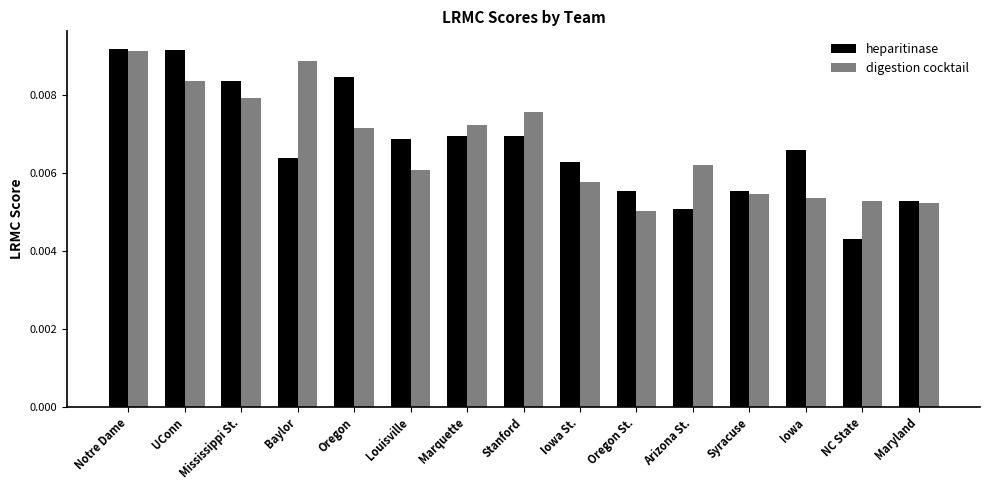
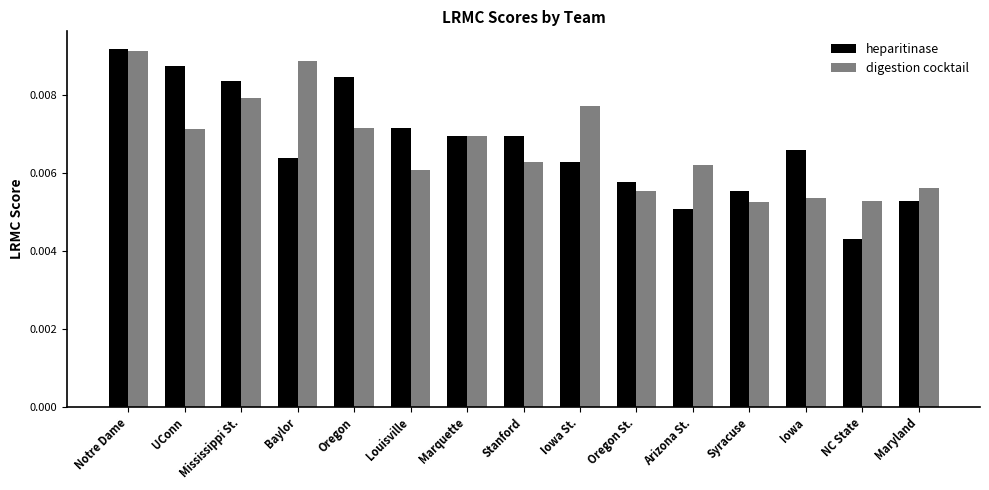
  {
    "heparitinase": {
      "Notre Dame": 0.0092,
-     "UConn": 0.0092,
+     "UConn": 0.0088,
      "Mississippi St.": 0.0084,
      "Baylor": 0.0064,
      "Oregon": 0.0085,
-     "Louisville": 0.0069,
+     "Louisville": 0.0072,
      "Marquette": 0.0070,
      "Stanford": 0.0070,
      "Iowa St.": 0.0063,
-     "Oregon St.": 0.0056,
+     "Oregon St.": 0.0058,
      "Arizona St.": 0.0051,
      "Syracuse": 0.0055,
      "Iowa": 0.0066,
      "NC State": 0.0043,
      "Maryland": 0.0053
    },
    "digestion cocktail": {
      "Notre Dame": 0.0091,
-     "UConn": 0.0084,
+     "UConn": 0.0071,
      "Mississippi St.": 0.0079,
      "Baylor": 0.0089,
      "Oregon": 0.0072,
      "Louisville": 0.0061,
-     "Marquette": 0.0072,
-     "Stanford": 0.0076,
-     "Iowa St.": 0.0058,
-     "Oregon St.": 0.0050,
+     "Marquette": 0.0070,
+     "Stanford": 0.0063,
+     "Iowa St.": 0.0077,
+     "Oregon St.": 0.0055,
      "Arizona St.": 0.0062,
-     "Syracuse": 0.0055,
+     "Syracuse": 0.0052,
      "Iowa": 0.0054,
      "NC State": 0.0053,
-     "Maryland": 0.0052
+     "Maryland": 0.0056
    }
  }
